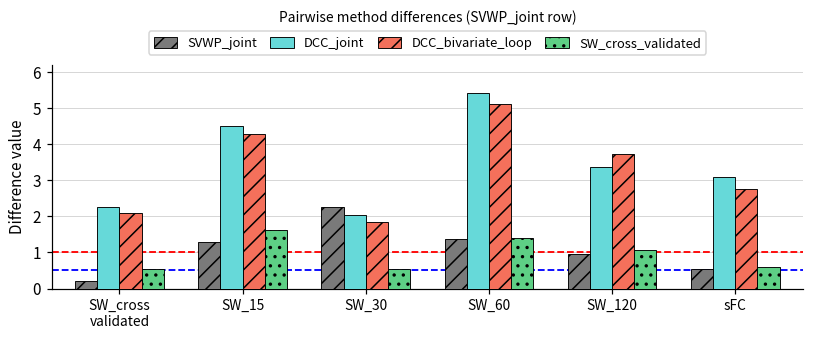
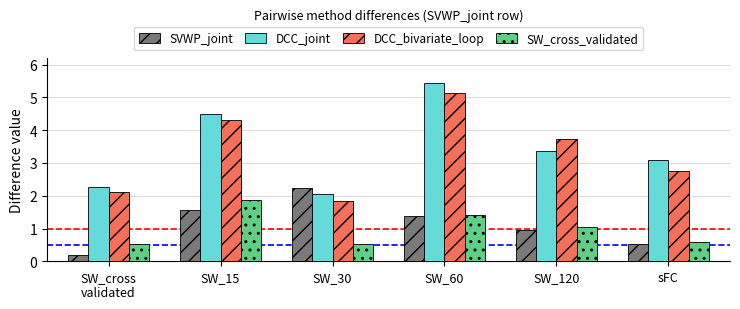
  {
    "SVWP_joint": {
      "SW_cross validated": 0.2,
-     "SW_15": 1.3,
+     "SW_15": 1.6,
      "SW_30": 2.3,
      "SW_60": 1.4,
      "SW_120": 1.0,
      "sFC": 0.5
    },
    "DCC_joint": {
      "SW_cross validated": 2.3,
      "SW_15": 4.5,
      "SW_30": 2.1,
      "SW_60": 5.4,
      "SW_120": 3.4,
      "sFC": 3.1
    },
    "DCC_bivariate_loop": {
      "SW_cross validated": 2.1,
      "SW_15": 4.3,
      "SW_30": 1.9,
      "SW_60": 5.1,
      "SW_120": 3.7,
      "sFC": 2.8
    },
    "SW_cross_validated": {
      "SW_cross validated": 0.5,
-     "SW_15": 1.6,
+     "SW_15": 1.9,
      "SW_30": 0.5,
      "SW_60": 1.4,
      "SW_120": 1.1,
      "sFC": 0.6
    }
  }
